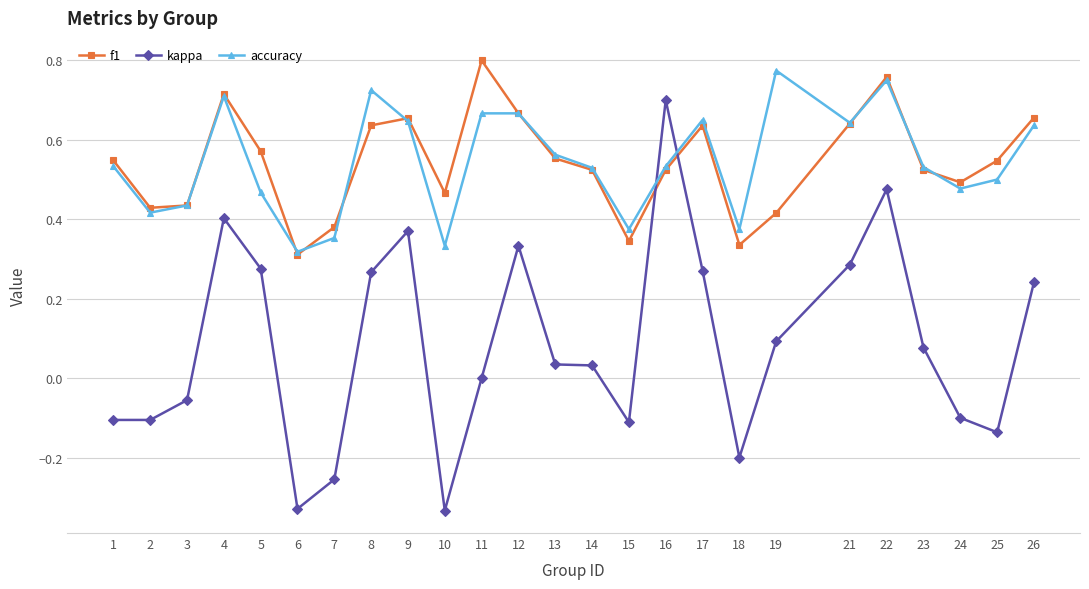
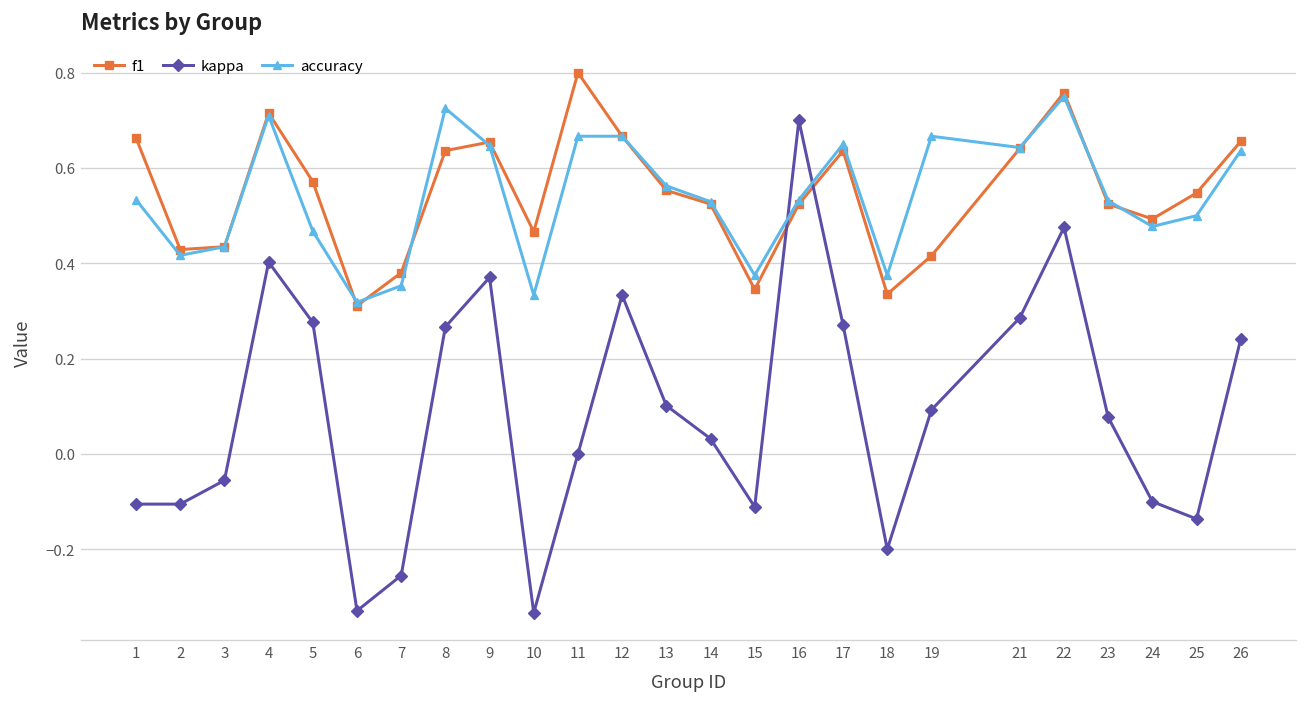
  {
    "f1": {
-     "1": 0.55,
+     "1": 0.66,
      "2": 0.43,
      "5": 0.57,
      "6": 0.31,
      "7": 0.38,
      "8": 0.64,
      "9": 0.65,
      "10": 0.47,
      "11": 0.80,
      "13": 0.55,
      "15": 0.35,
      "16": 0.52,
      "17": 0.64,
      "18": 0.34,
      "19": 0.42,
      "22": 0.76,
      "23": 0.52,
      "24": 0.49,
      "25": 0.55,
      "26": 0.66
    },
    "kappa": {
      "1": -0.11,
      "2": -0.11,
      "3": -0.06,
      "4": 0.40,
      "5": 0.28,
      "6": -0.33,
      "7": -0.26,
      "8": 0.27,
      "9": 0.37,
      "10": -0.33,
      "11": 0.00,
      "12": 0.33,
-     "13": 0.03,
+     "13": 0.10,
      "14": 0.03,
      "15": -0.11,
      "16": 0.70,
      "17": 0.27,
      "18": -0.20,
      "19": 0.09,
      "21": 0.29,
      "22": 0.48,
      "23": 0.08,
      "24": -0.10,
      "25": -0.14,
      "26": 0.24
    },
    "accuracy": {
      "1": 0.53,
      "2": 0.42,
      "5": 0.47,
      "6": 0.32,
      "7": 0.35,
      "8": 0.73,
      "9": 0.65,
      "10": 0.33,
      "11": 0.67,
      "13": 0.56,
      "15": 0.38,
      "16": 0.53,
      "17": 0.65,
      "18": 0.38,
-     "19": 0.77,
+     "19": 0.67,
      "22": 0.75,
      "23": 0.53,
      "24": 0.48,
      "25": 0.50,
      "26": 0.64
    }
  }
